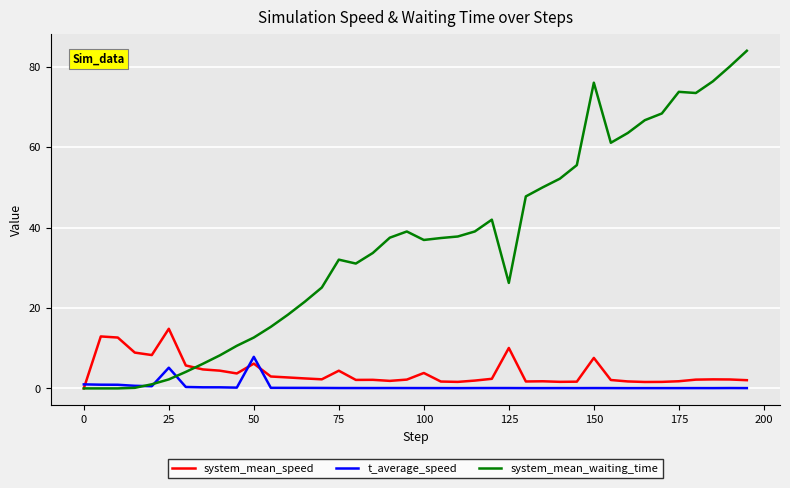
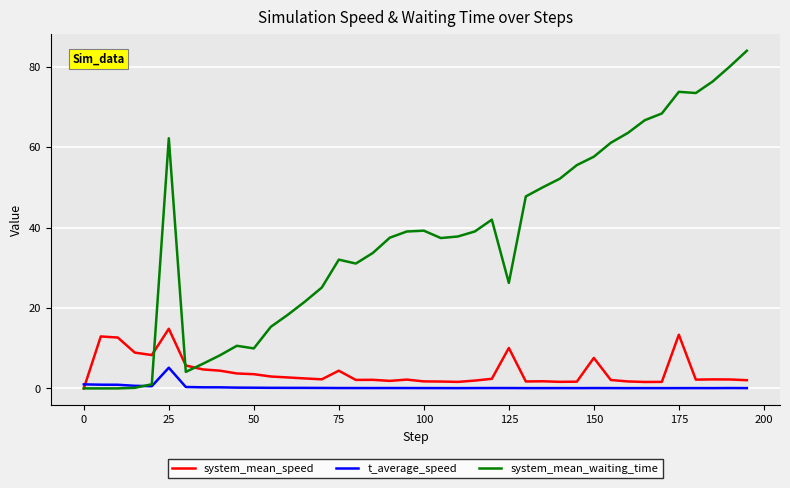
  {
    "system_mean_speed": {
      "25": 15,
-     "50": 6,
+     "50": 4,
      "75": 4,
-     "100": 4,
+     "100": 2,
      "125": 10,
      "150": 8,
-     "175": 2
+     "175": 13
    },
    "t_average_speed": {
      "0": 1,
      "25": 5,
-     "50": 8,
+     "50": 0,
      "75": 0,
      "100": 0,
      "125": 0,
      "150": 0,
      "175": 0
    },
    "system_mean_waiting_time": {
-     "25": 2,
-     "50": 13,
+     "25": 62,
+     "50": 10,
      "75": 32,
-     "100": 37,
+     "100": 39,
      "125": 26,
-     "150": 76,
+     "150": 58,
      "175": 74
    }
  }
